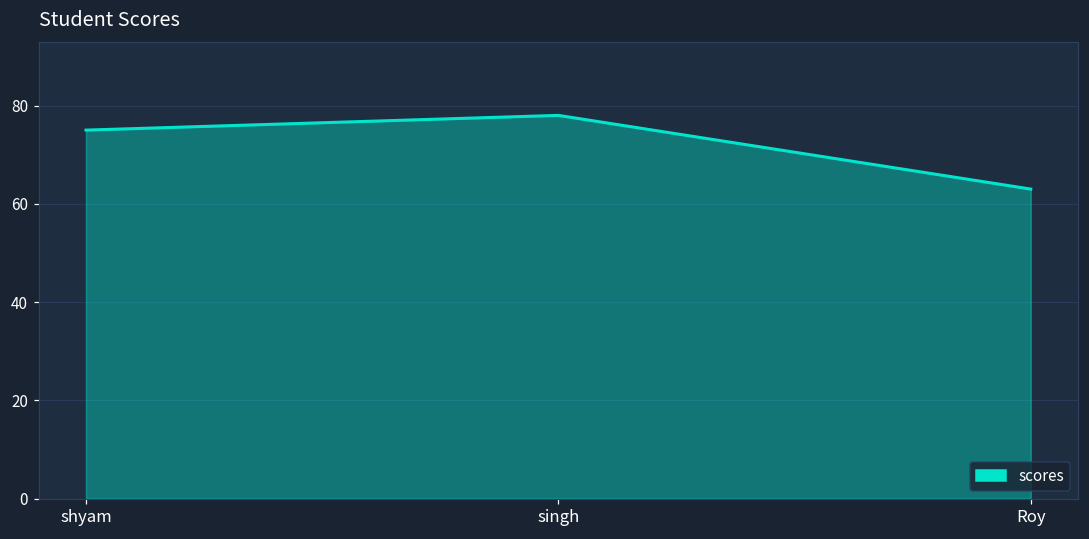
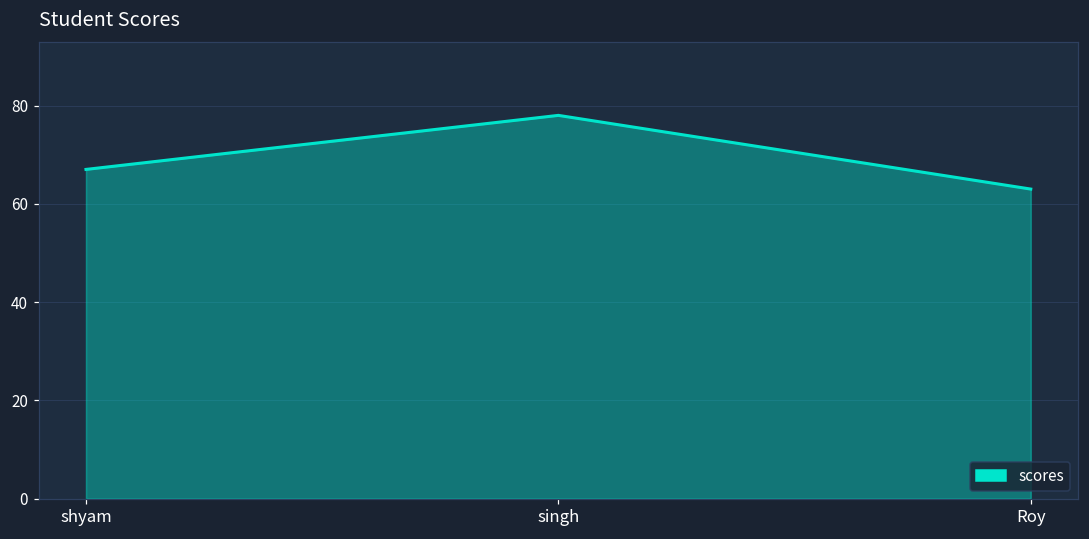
  {
-   "shyam": 75,
+   "shyam": 67,
    "singh": 78,
    "Roy": 63
  }
